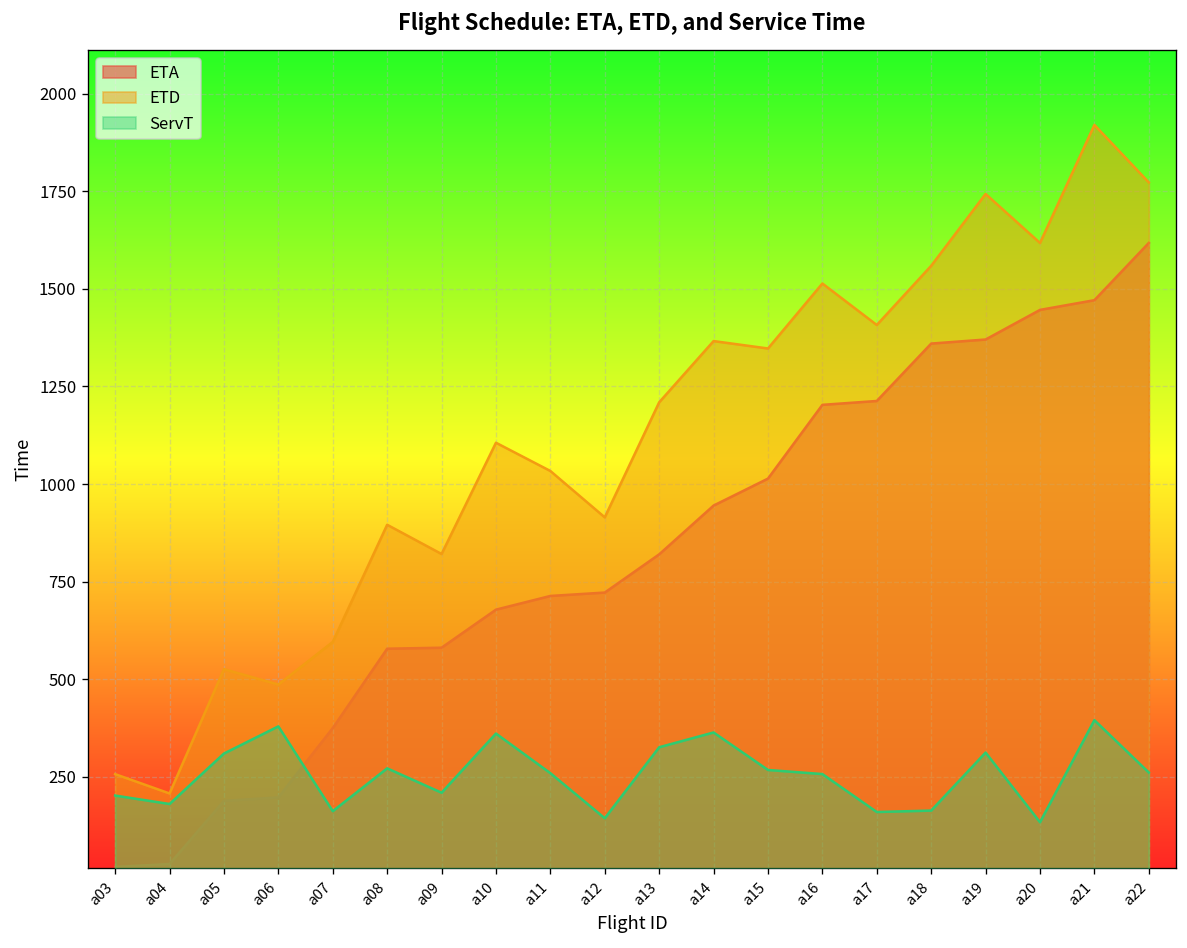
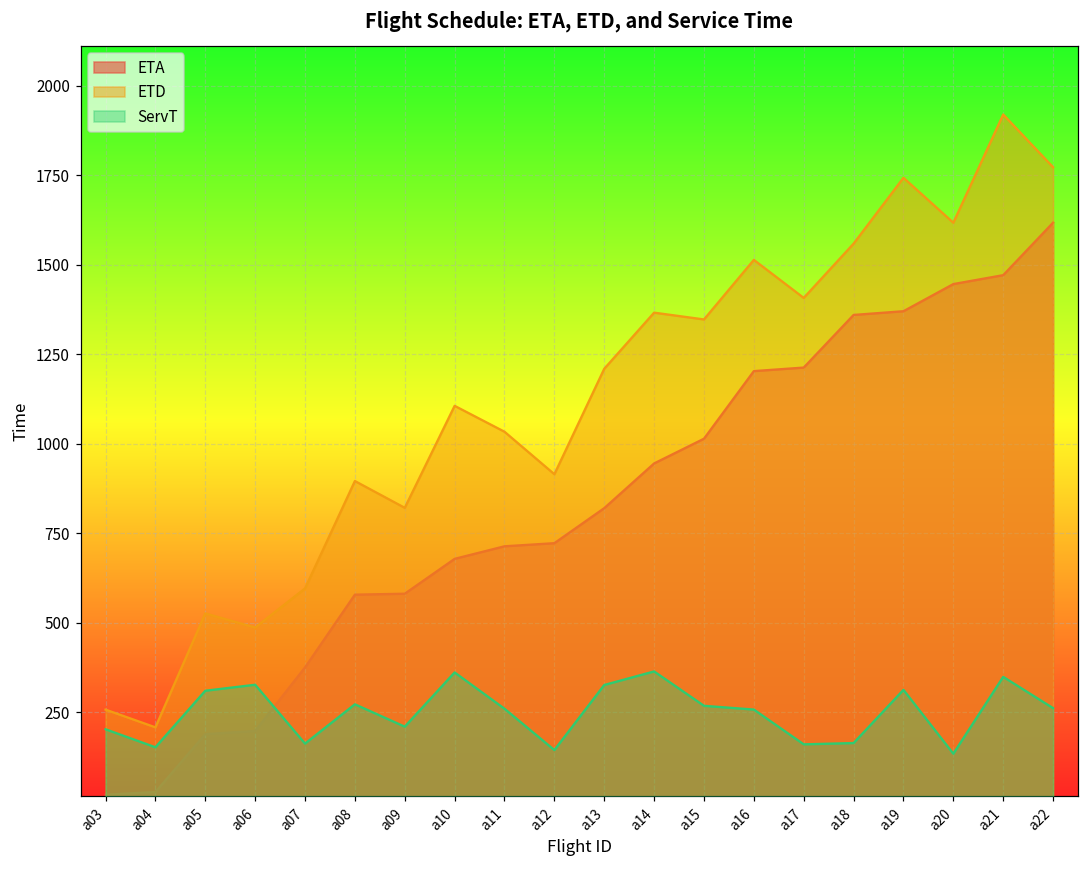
  {
    "ETA": {
      "a03": 20,
      "a04": 30,
      "a05": 190,
      "a06": 200,
      "a07": 370,
      "a08": 580,
      "a09": 580,
      "a10": 680,
      "a11": 710,
      "a12": 720,
      "a13": 820,
      "a14": 940,
      "a15": 1010,
      "a16": 1200,
      "a17": 1210,
      "a18": 1360,
      "a19": 1370,
      "a20": 1450,
      "a21": 1470,
      "a22": 1620
    },
    "ETD": {
      "a03": 260,
      "a04": 210,
      "a05": 530,
      "a06": 490,
      "a07": 600,
      "a08": 900,
      "a09": 820,
      "a10": 1110,
      "a11": 1030,
      "a12": 910,
      "a13": 1210,
      "a14": 1370,
      "a15": 1350,
      "a16": 1510,
      "a17": 1410,
      "a18": 1560,
      "a19": 1740,
      "a20": 1620,
      "a21": 1920,
      "a22": 1770
    },
    "ServT": {
      "a03": 200,
-     "a04": 180,
+     "a04": 150,
      "a05": 310,
-     "a06": 380,
+     "a06": 330,
      "a07": 160,
      "a08": 270,
      "a09": 210,
      "a10": 360,
      "a11": 260,
      "a12": 140,
      "a13": 330,
      "a14": 360,
      "a15": 270,
      "a16": 260,
      "a17": 160,
      "a18": 160,
      "a19": 310,
      "a20": 130,
-     "a21": 400,
+     "a21": 350,
      "a22": 260
    }
  }
